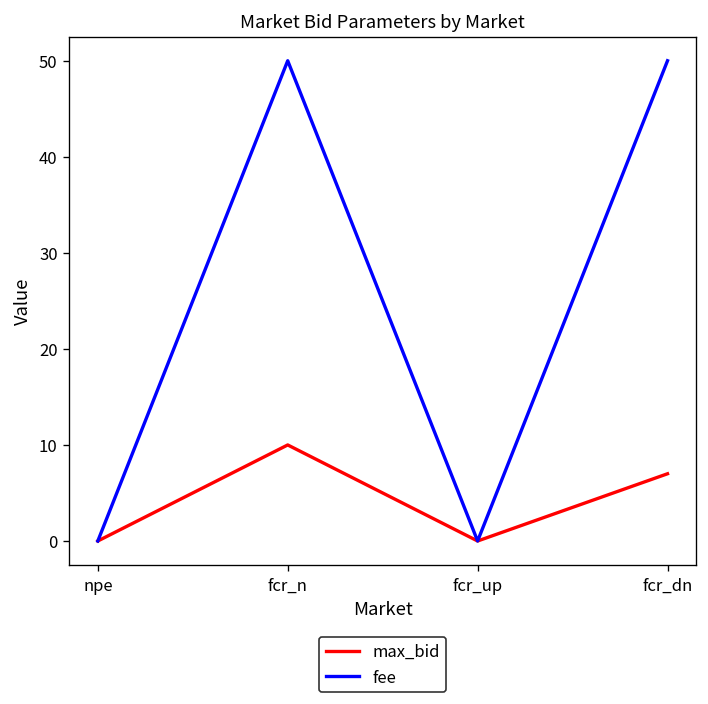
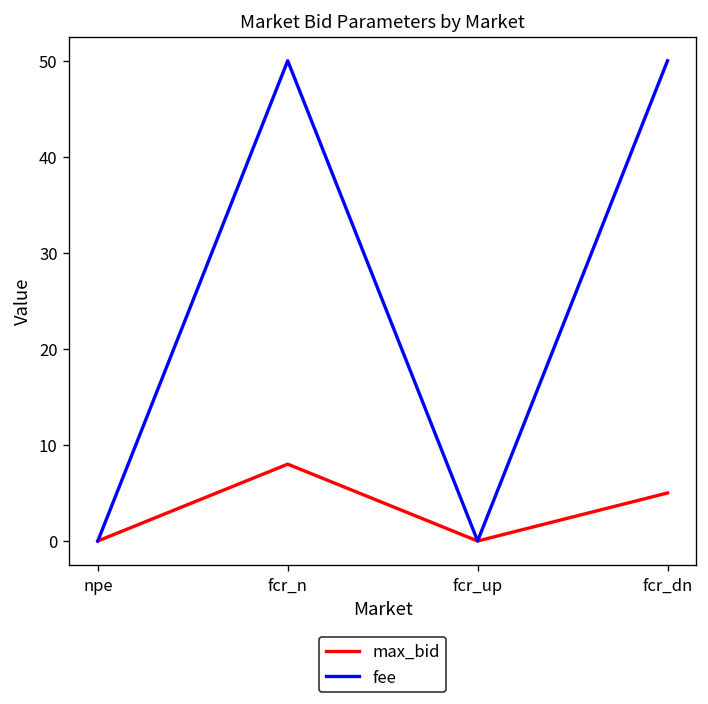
  {
    "max_bid": {
-     "fcr_n": 10,
-     "fcr_dn": 7
+     "fcr_n": 8,
+     "fcr_dn": 5
    },
    "fee": {
      "fcr_n": 50,
      "fcr_dn": 50
    }
  }
